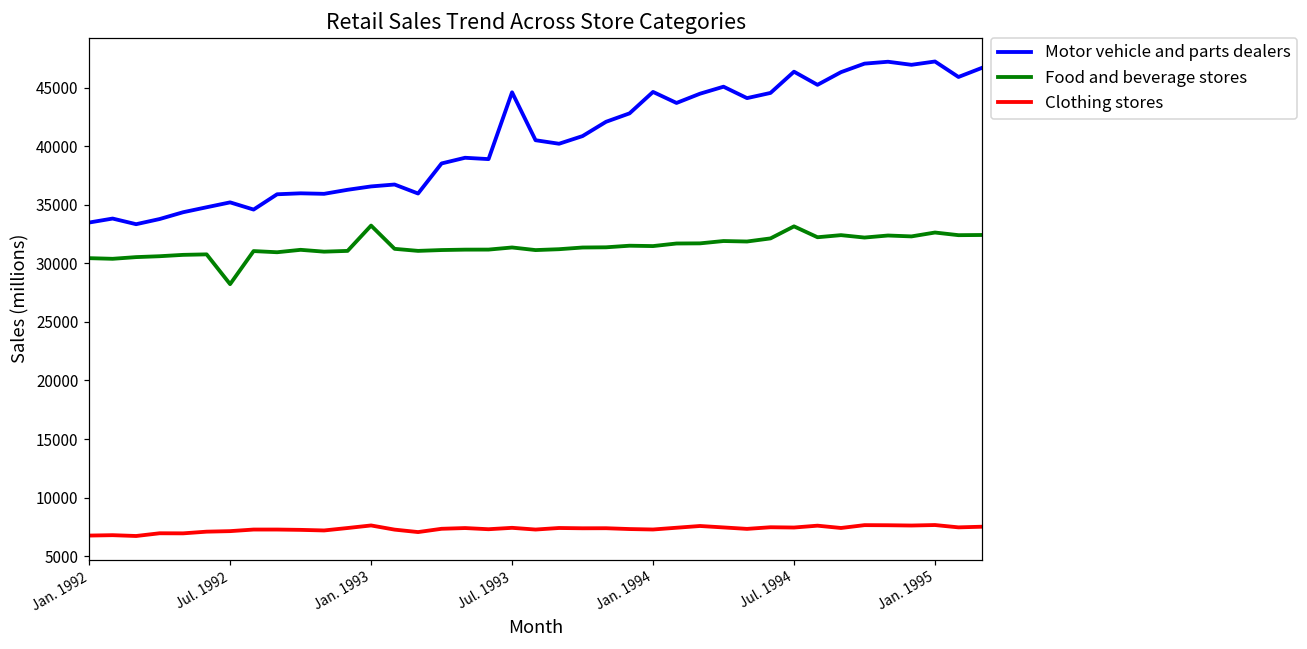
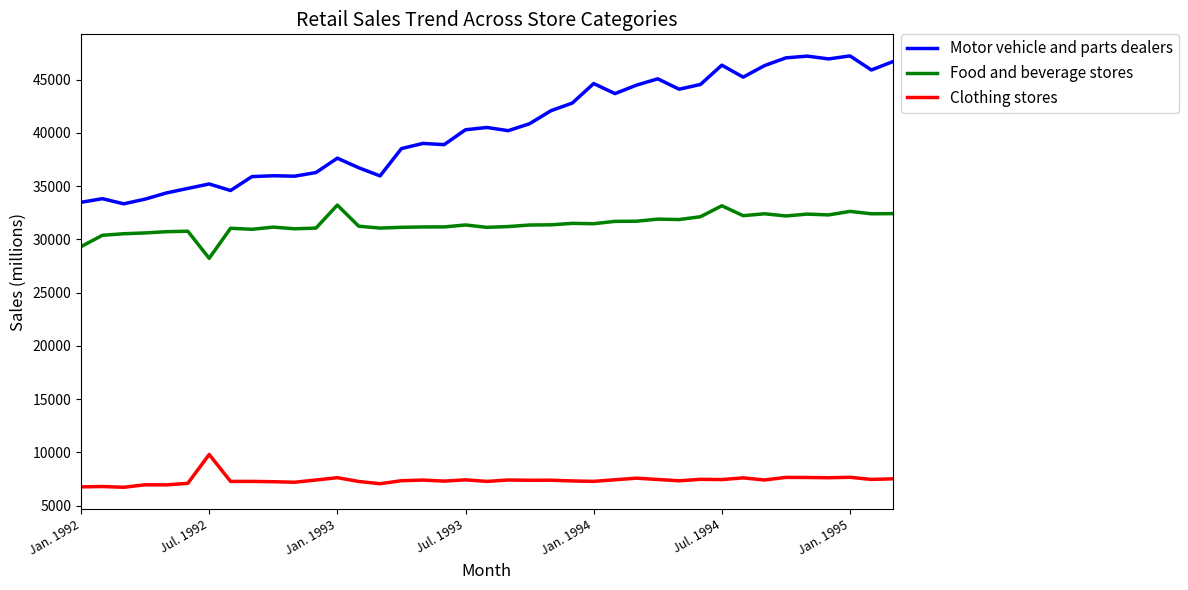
  {
    "Motor vehicle and parts dealers": {
      "Jan. 1992": 33500,
      "Jul. 1992": 35200,
-     "Jan. 1993": 36600,
-     "Jul. 1993": 44600,
+     "Jan. 1993": 37600,
+     "Jul. 1993": 40300,
      "Jan. 1994": 44600,
      "Jul. 1994": 46400,
      "Jan. 1995": 47200
    },
    "Food and beverage stores": {
-     "Jan. 1992": 30400,
+     "Jan. 1992": 29300,
      "Jul. 1992": 28200,
      "Jan. 1993": 33200,
      "Jul. 1993": 31300,
      "Jan. 1994": 31500,
      "Jul. 1994": 33200,
      "Jan. 1995": 32600
    },
    "Clothing stores": {
      "Jan. 1992": 6800,
-     "Jul. 1992": 7100,
+     "Jul. 1992": 9800,
      "Jan. 1993": 7600,
      "Jul. 1993": 7400,
      "Jan. 1994": 7300,
      "Jul. 1994": 7400,
      "Jan. 1995": 7700
    }
  }
